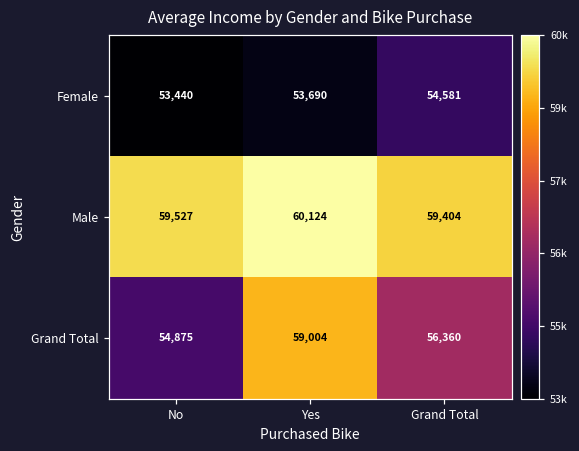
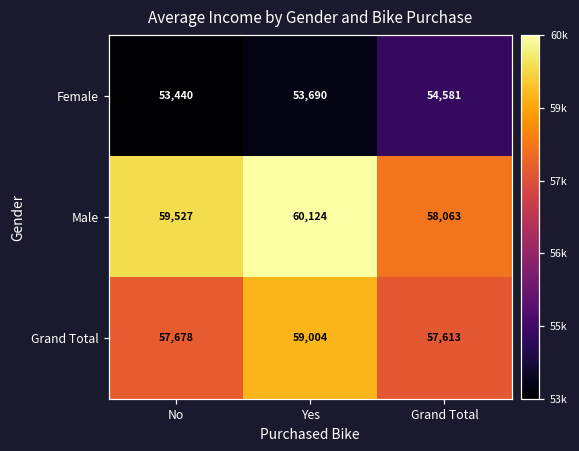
  {
    "Female": {
      "No": "53,440",
      "Yes": "53,690",
      "Grand Total": "54,581"
    },
    "Male": {
      "No": "59,527",
      "Yes": "60,124",
-     "Grand Total": "59,404"
+     "Grand Total": "58,063"
    },
    "Grand Total": {
-     "No": "54,875",
+     "No": "57,678",
      "Yes": "59,004",
-     "Grand Total": "56,360"
+     "Grand Total": "57,613"
    }
  }
